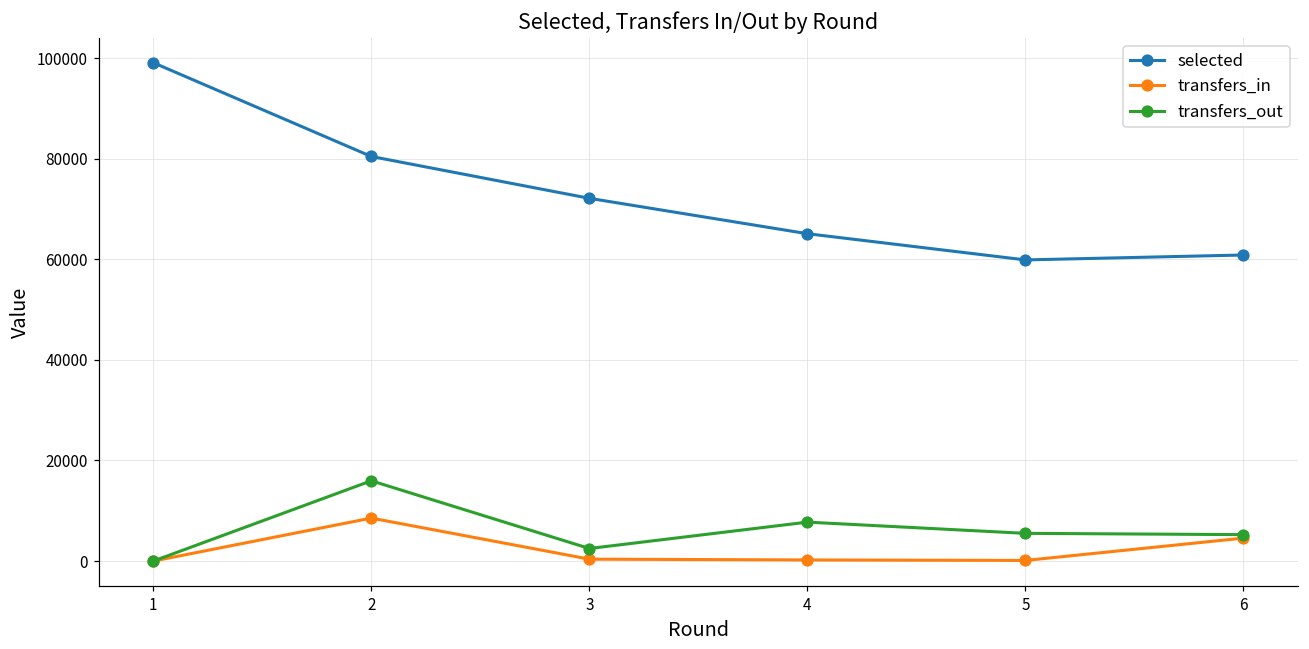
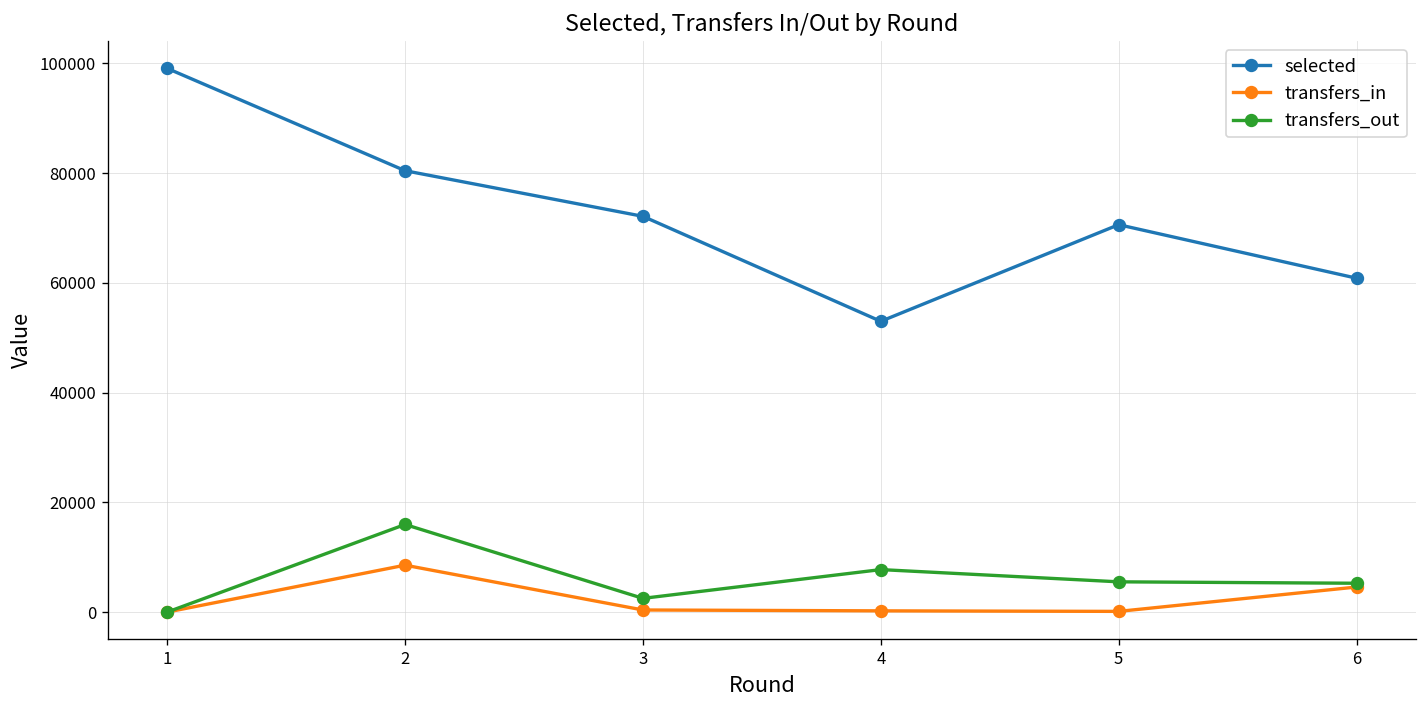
  {
    "selected": {
      "1": 99000,
      "2": 80000,
      "3": 72000,
-     "4": 65000,
-     "5": 60000,
+     "4": 53000,
+     "5": 71000,
      "6": 61000
    },
    "transfers_in": {
      "2": 9000,
      "3": 0,
      "4": 0,
      "5": 0,
      "6": 5000
    },
    "transfers_out": {
      "2": 16000,
      "3": 3000,
      "4": 8000,
      "5": 6000,
      "6": 5000
    }
  }
